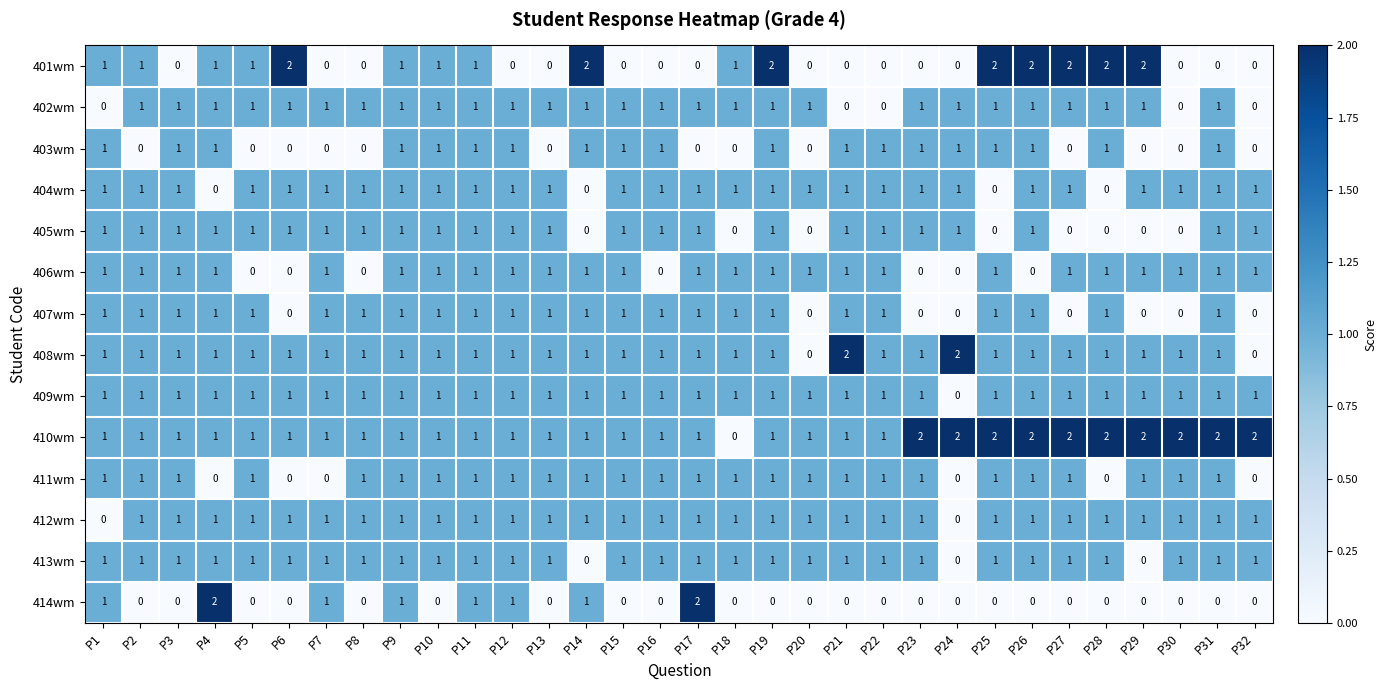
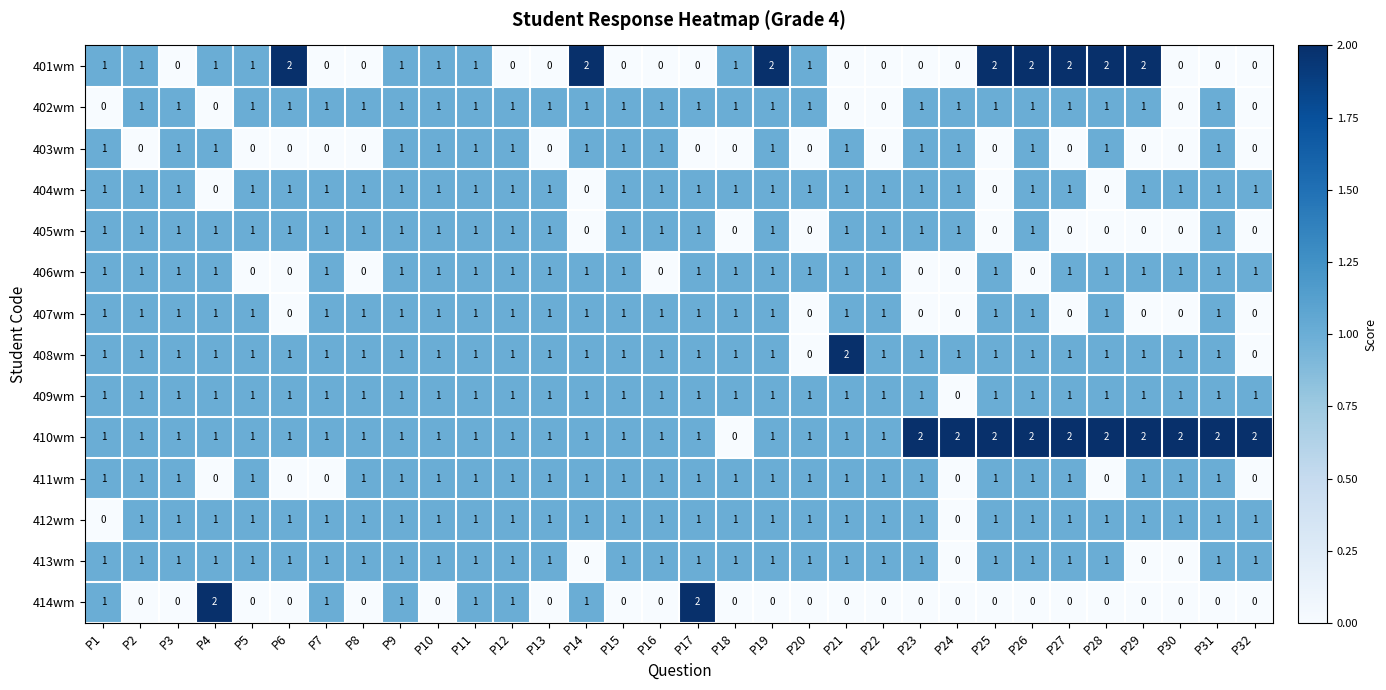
  {
    "401wm": {
      "P1": 1,
      "P2": 1,
      "P3": 0,
      "P4": 1,
      "P5": 1,
      "P6": 2,
      "P7": 0,
      "P8": 0,
      "P9": 1,
      "P10": 1,
      "P11": 1,
      "P12": 0,
      "P13": 0,
      "P14": 2,
      "P15": 0,
      "P16": 0,
      "P17": 0,
      "P18": 1,
      "P19": 2,
-     "P20": 0,
+     "P20": 1,
      "P21": 0,
      "P22": 0,
      "P23": 0,
      "P24": 0,
      "P25": 2,
      "P26": 2,
      "P27": 2,
      "P28": 2,
      "P29": 2,
      "P30": 0,
      "P31": 0,
      "P32": 0
    },
    "402wm": {
      "P1": 0,
      "P2": 1,
      "P3": 1,
-     "P4": 1,
+     "P4": 0,
      "P5": 1,
      "P6": 1,
      "P7": 1,
      "P8": 1,
      "P9": 1,
      "P10": 1,
      "P11": 1,
      "P12": 1,
      "P13": 1,
      "P14": 1,
      "P15": 1,
      "P16": 1,
      "P17": 1,
      "P18": 1,
      "P19": 1,
      "P20": 1,
      "P21": 0,
      "P22": 0,
      "P23": 1,
      "P24": 1,
      "P25": 1,
      "P26": 1,
      "P27": 1,
      "P28": 1,
      "P29": 1,
      "P30": 0,
      "P31": 1,
      "P32": 0
    },
    "403wm": {
      "P1": 1,
      "P2": 0,
      "P3": 1,
      "P4": 1,
      "P5": 0,
      "P6": 0,
      "P7": 0,
      "P8": 0,
      "P9": 1,
      "P10": 1,
      "P11": 1,
      "P12": 1,
      "P13": 0,
      "P14": 1,
      "P15": 1,
      "P16": 1,
      "P17": 0,
      "P18": 0,
      "P19": 1,
      "P20": 0,
      "P21": 1,
-     "P22": 1,
+     "P22": 0,
      "P23": 1,
      "P24": 1,
-     "P25": 1,
+     "P25": 0,
      "P26": 1,
      "P27": 0,
      "P28": 1,
      "P29": 0,
      "P30": 0,
      "P31": 1,
      "P32": 0
    },
    "405wm": {
      "P1": 1,
      "P2": 1,
      "P3": 1,
      "P4": 1,
      "P5": 1,
      "P6": 1,
      "P7": 1,
      "P8": 1,
      "P9": 1,
      "P10": 1,
      "P11": 1,
      "P12": 1,
      "P13": 1,
      "P14": 0,
      "P15": 1,
      "P16": 1,
      "P17": 1,
      "P18": 0,
      "P19": 1,
      "P20": 0,
      "P21": 1,
      "P22": 1,
      "P23": 1,
      "P24": 1,
      "P25": 0,
      "P26": 1,
      "P27": 0,
      "P28": 0,
      "P29": 0,
      "P30": 0,
      "P31": 1,
-     "P32": 1
+     "P32": 0
    },
    "408wm": {
      "P1": 1,
      "P2": 1,
      "P3": 1,
      "P4": 1,
      "P5": 1,
      "P6": 1,
      "P7": 1,
      "P8": 1,
      "P9": 1,
      "P10": 1,
      "P11": 1,
      "P12": 1,
      "P13": 1,
      "P14": 1,
      "P15": 1,
      "P16": 1,
      "P17": 1,
      "P18": 1,
      "P19": 1,
      "P20": 0,
      "P21": 2,
      "P22": 1,
      "P23": 1,
-     "P24": 2,
+     "P24": 1,
      "P25": 1,
      "P26": 1,
      "P27": 1,
      "P28": 1,
      "P29": 1,
      "P30": 1,
      "P31": 1,
      "P32": 0
    },
    "413wm": {
      "P1": 1,
      "P2": 1,
      "P3": 1,
      "P4": 1,
      "P5": 1,
      "P6": 1,
      "P7": 1,
      "P8": 1,
      "P9": 1,
      "P10": 1,
      "P11": 1,
      "P12": 1,
      "P13": 1,
      "P14": 0,
      "P15": 1,
      "P16": 1,
      "P17": 1,
      "P18": 1,
      "P19": 1,
      "P20": 1,
      "P21": 1,
      "P22": 1,
      "P23": 1,
      "P24": 0,
      "P25": 1,
      "P26": 1,
      "P27": 1,
      "P28": 1,
      "P29": 0,
-     "P30": 1,
+     "P30": 0,
      "P31": 1,
      "P32": 1
    }
  }
